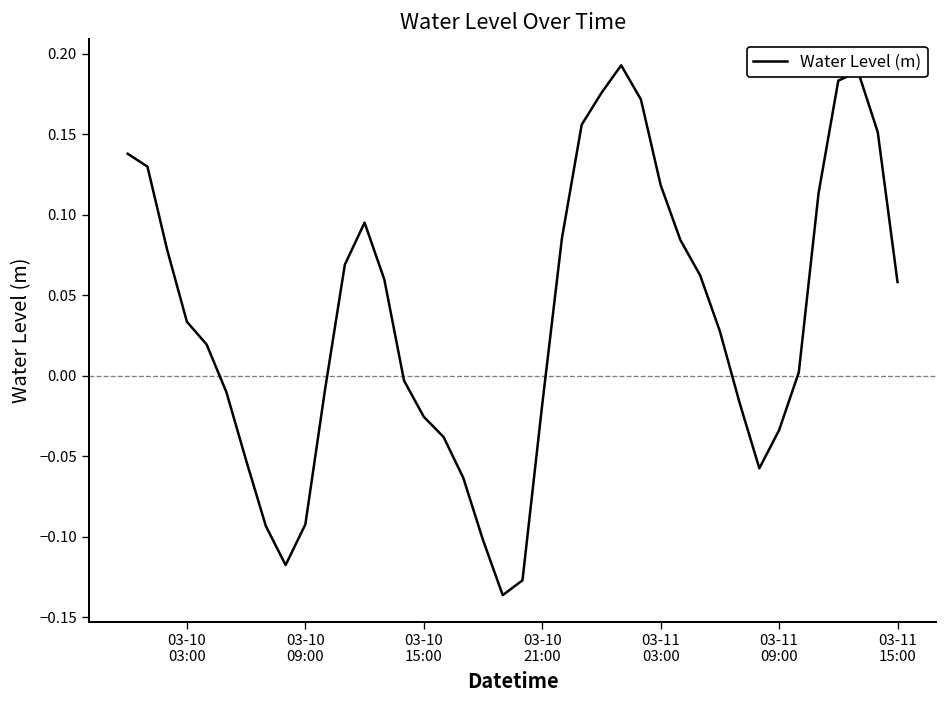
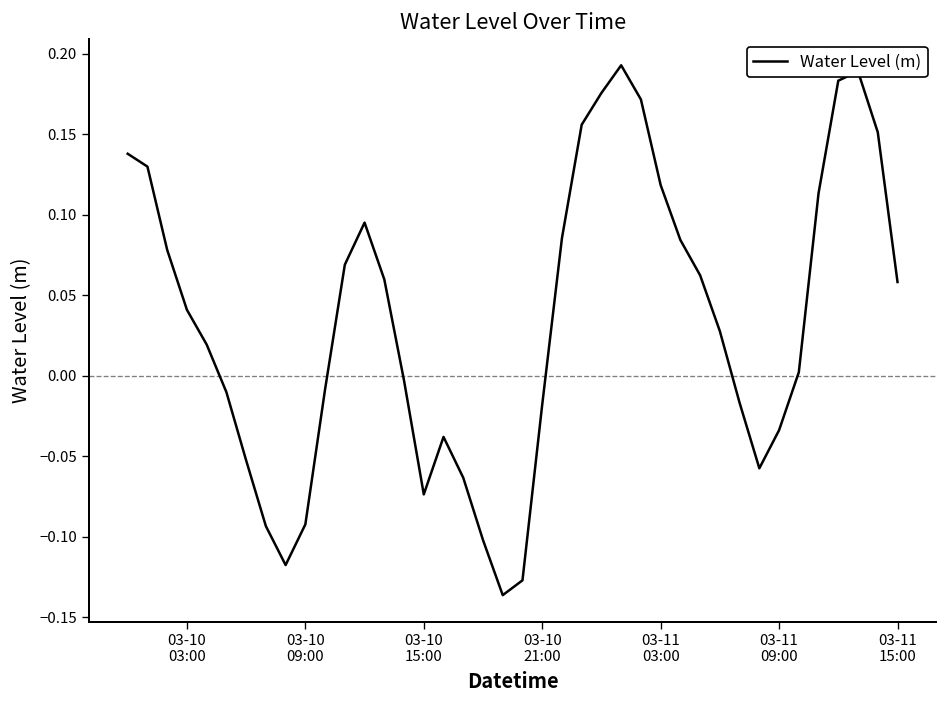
  {
-   "03-10 03:00": 0.033,
+   "03-10 03:00": 0.041,
    "03-10 09:00": -0.092,
-   "03-10 15:00": -0.026,
+   "03-10 15:00": -0.074,
    "03-10 21:00": -0.018,
    "03-11 03:00": 0.118,
    "03-11 09:00": -0.034,
    "03-11 15:00": 0.058
  }
